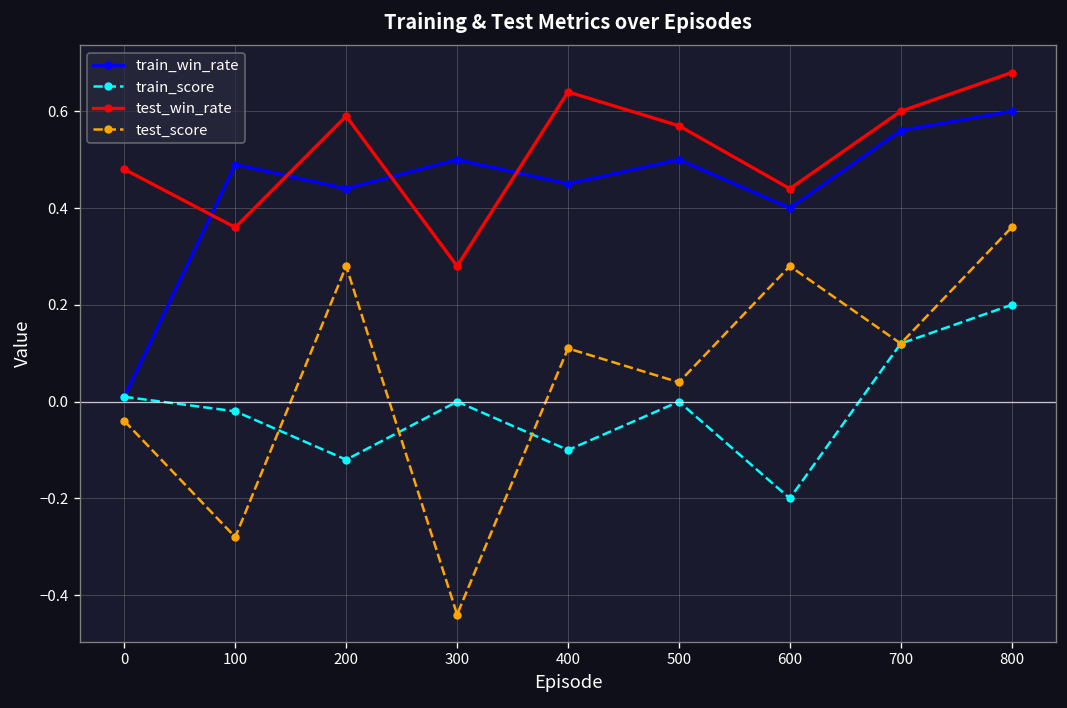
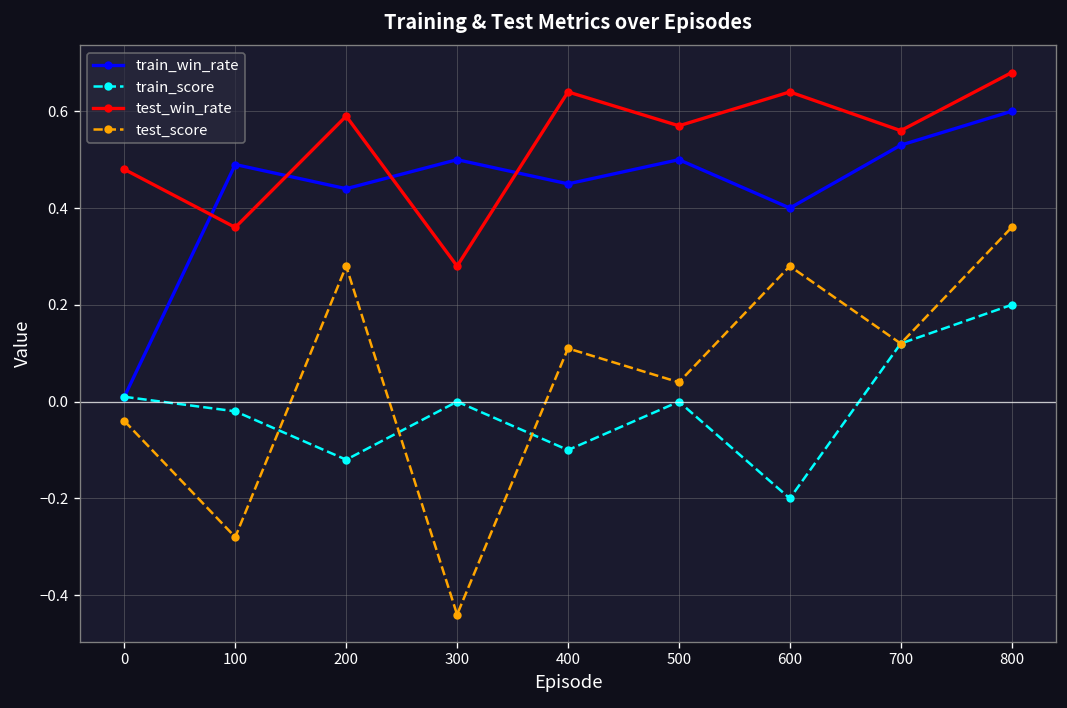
  {
    "train_win_rate": {
      "100": 0.49,
      "200": 0.44,
      "300": 0.50,
      "400": 0.45,
      "500": 0.50,
      "600": 0.40,
-     "700": 0.56,
+     "700": 0.53,
      "800": 0.60
    },
    "train_score": {
      "100": -0.02,
      "200": -0.12,
      "300": 0.00,
      "400": -0.10,
      "500": 0.00,
      "600": -0.20,
      "800": 0.20
    },
    "test_win_rate": {
      "0": 0.48,
      "100": 0.36,
      "200": 0.59,
      "300": 0.28,
      "400": 0.64,
      "500": 0.57,
-     "600": 0.44,
-     "700": 0.60,
+     "600": 0.64,
+     "700": 0.56,
      "800": 0.68
    },
    "test_score": {
      "0": -0.04,
      "100": -0.28,
      "200": 0.28,
      "300": -0.44,
      "400": 0.11,
      "500": 0.04,
      "600": 0.28,
      "800": 0.36
    }
  }
